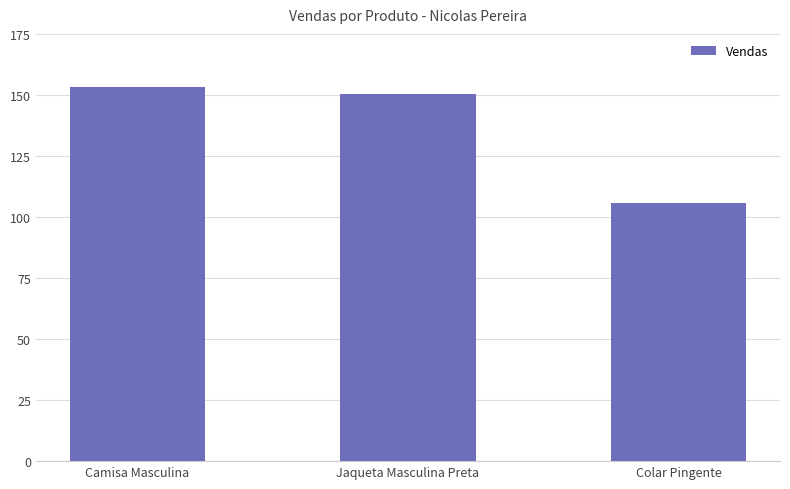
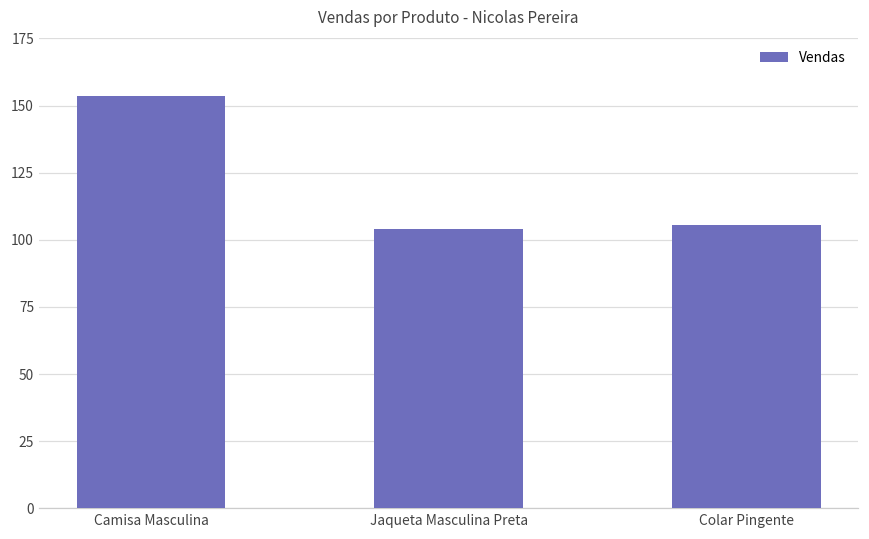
  {
    "Camisa Masculina": 153,
-   "Jaqueta Masculina Preta": 151,
+   "Jaqueta Masculina Preta": 104,
    "Colar Pingente": 106
  }
